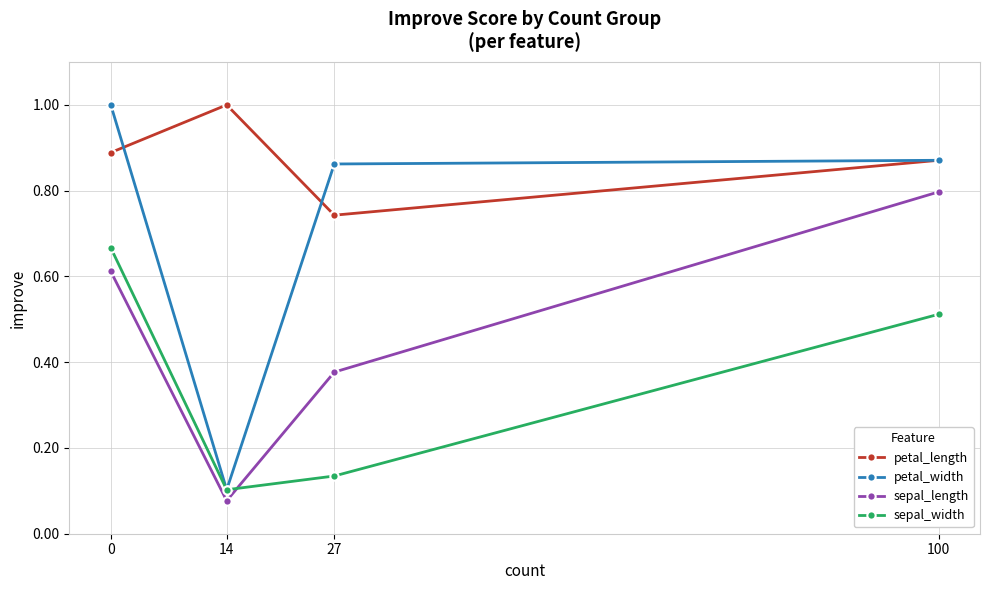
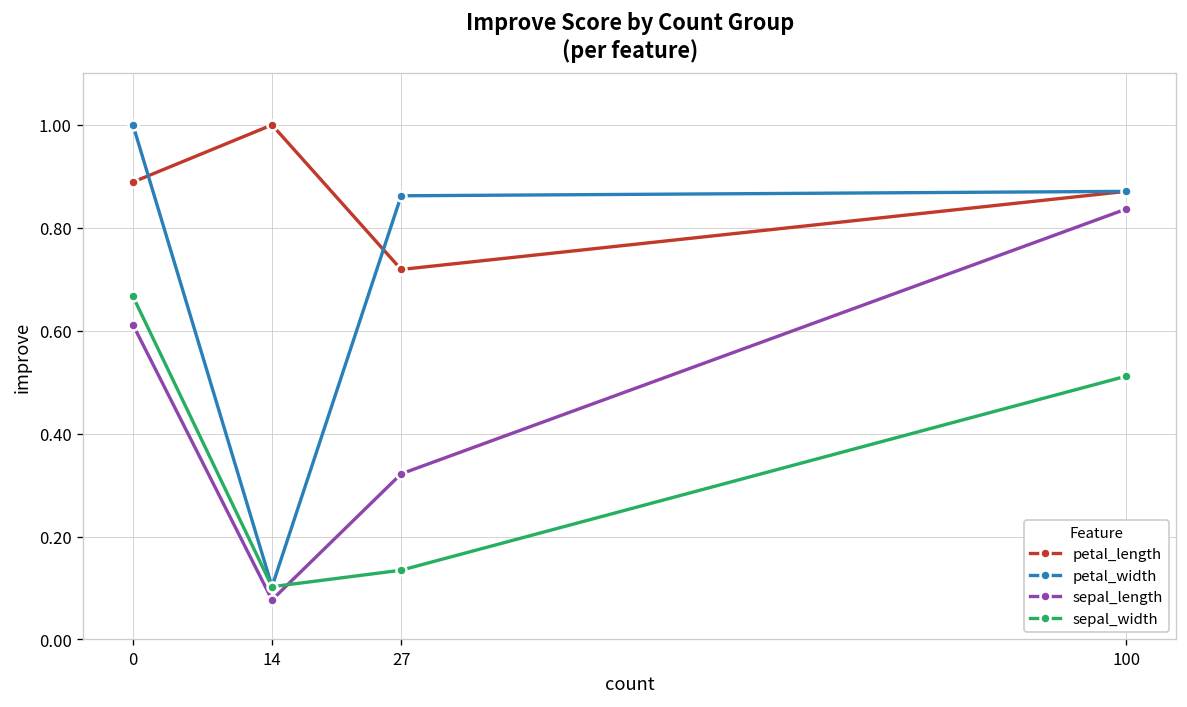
  {
    "petal_length": {
      "0": 0.89,
      "14": 1.00,
-     "27": 0.74
+     "27": 0.72
    },
    "petal_width": {
      "0": 1.00,
      "27": 0.86
    },
    "sepal_length": {
      "0": 0.61,
      "14": 0.08,
-     "27": 0.38,
-     "100": 0.80
+     "27": 0.32,
+     "100": 0.84
    },
    "sepal_width": {
      "0": 0.67,
      "27": 0.13,
      "100": 0.51
    }
  }
